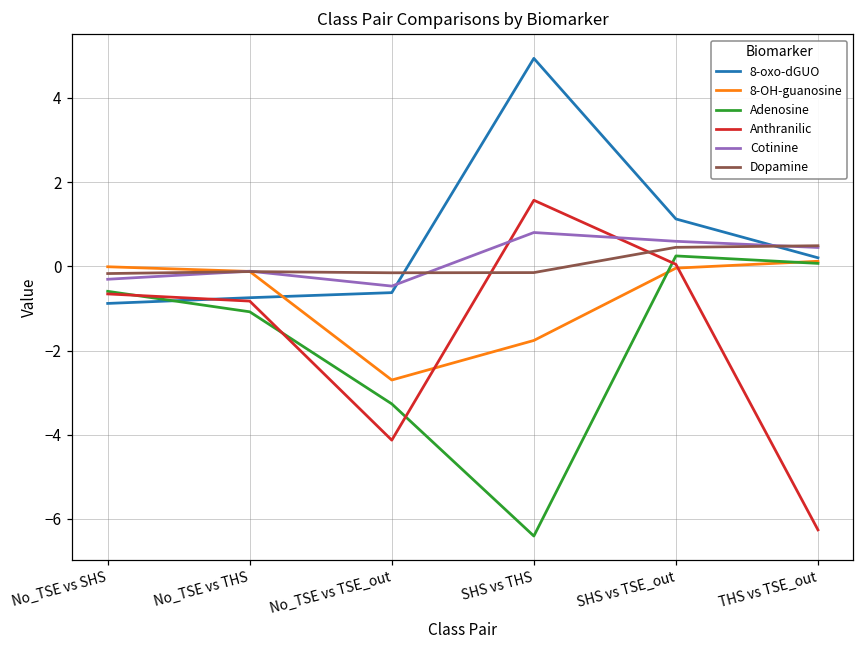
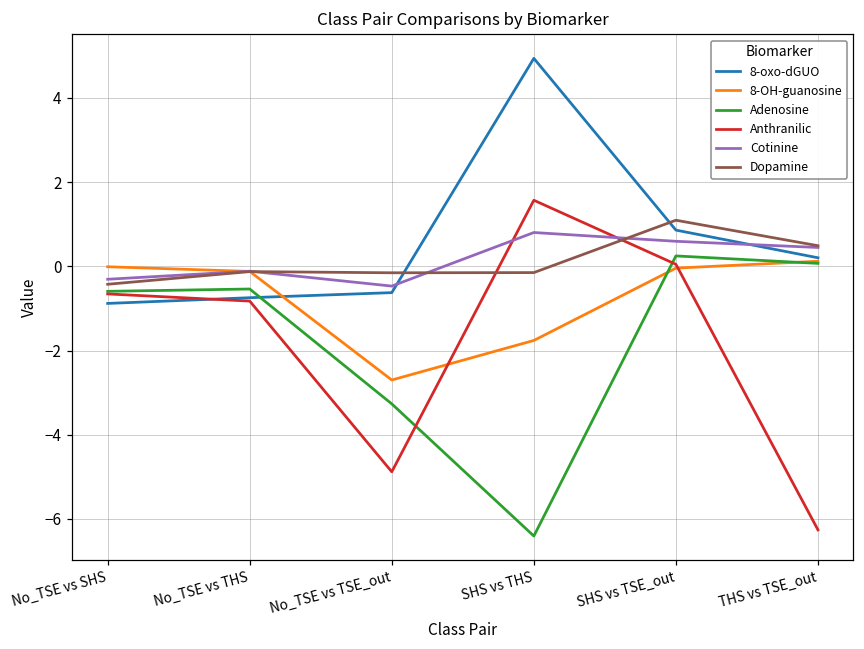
  {
    "8-oxo-dGUO": {
      "No_TSE vs SHS": -0.9,
      "No_TSE vs THS": -0.7,
      "No_TSE vs TSE_out": -0.6,
      "SHS vs THS": 4.9,
-     "SHS vs TSE_out": 1.1,
+     "SHS vs TSE_out": 0.9,
      "THS vs TSE_out": 0.2
    },
    "8-OH-guanosine": {
      "No_TSE vs SHS": 0.0,
      "No_TSE vs TSE_out": -2.7,
      "SHS vs THS": -1.8,
      "SHS vs TSE_out": 0.0
    },
    "Adenosine": {
-     "No_TSE vs THS": -1.1,
+     "No_TSE vs THS": -0.5,
      "No_TSE vs TSE_out": -3.3,
      "SHS vs THS": -6.4,
      "SHS vs TSE_out": 0.2
    },
    "Anthranilic": {
      "No_TSE vs THS": -0.8,
-     "No_TSE vs TSE_out": -4.1,
+     "No_TSE vs TSE_out": -4.9,
      "SHS vs THS": 1.6,
      "SHS vs TSE_out": 0.0,
      "THS vs TSE_out": -6.3
    },
    "Cotinine": {
      "No_TSE vs SHS": -0.3,
      "No_TSE vs TSE_out": -0.5,
      "SHS vs THS": 0.8,
      "SHS vs TSE_out": 0.6
    },
    "Dopamine": {
-     "No_TSE vs SHS": -0.2,
+     "No_TSE vs SHS": -0.4,
      "No_TSE vs TSE_out": -0.2,
      "SHS vs THS": -0.1,
-     "SHS vs TSE_out": 0.5
+     "SHS vs TSE_out": 1.1
    }
  }
